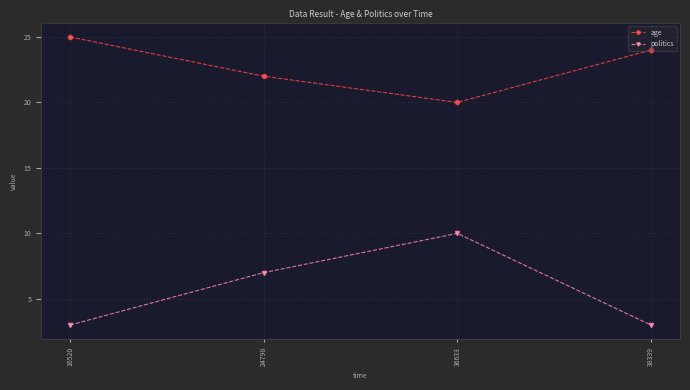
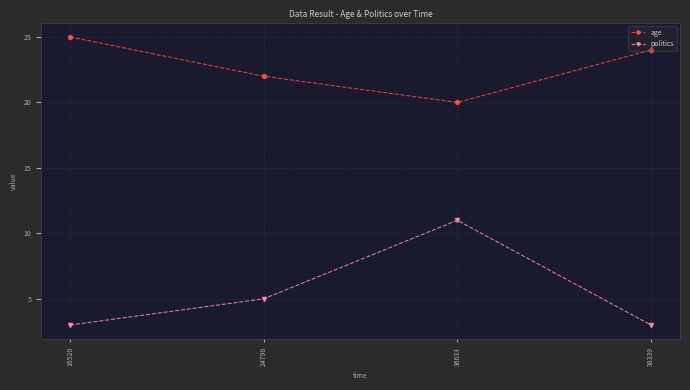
  {
    "age": {
      "16520": 25,
      "24798": 22,
      "36633": 20
    },
    "politics": {
      "16520": 3,
-     "24798": 7,
-     "36633": 10,
+     "24798": 5,
+     "36633": 11,
      "38339": 3
    }
  }
